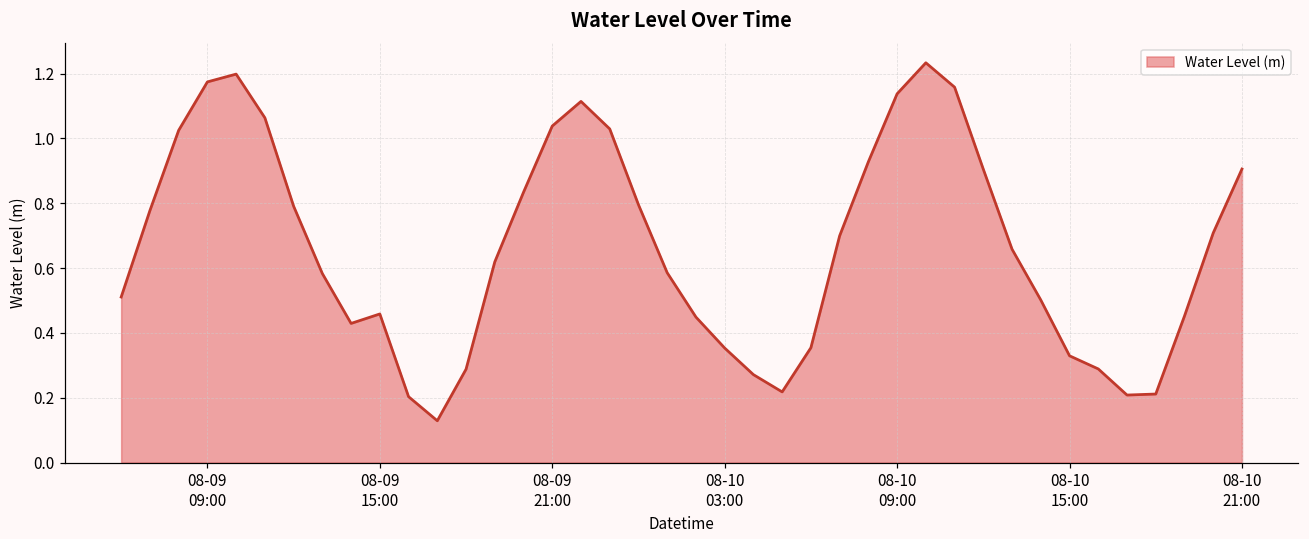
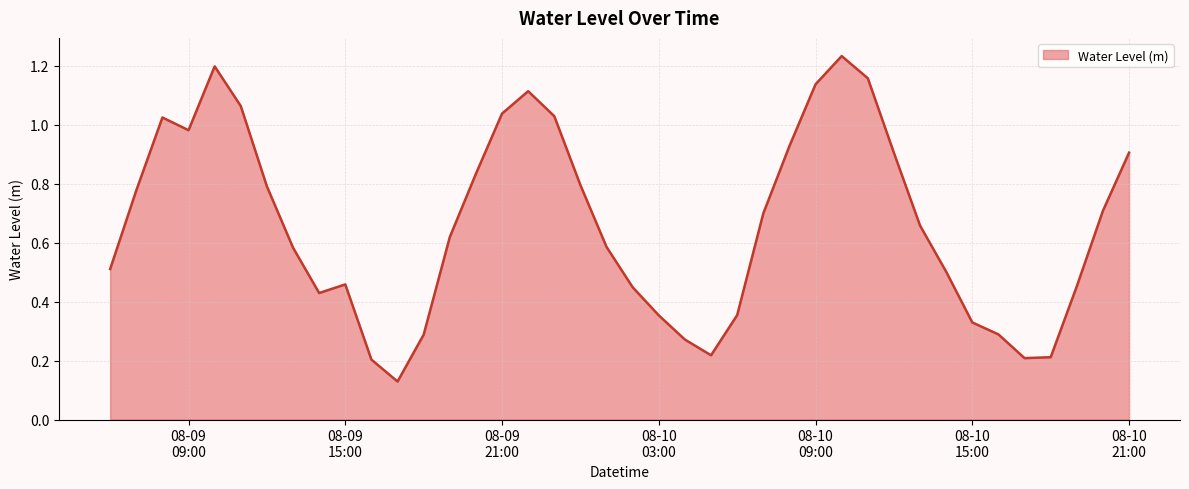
  {
-   "08-09 09:00": 1.17,
+   "08-09 09:00": 0.98,
    "08-09 15:00": 0.46,
    "08-09 21:00": 1.04,
    "08-10 03:00": 0.35,
    "08-10 09:00": 1.14,
    "08-10 15:00": 0.33,
    "08-10 21:00": 0.91
  }
